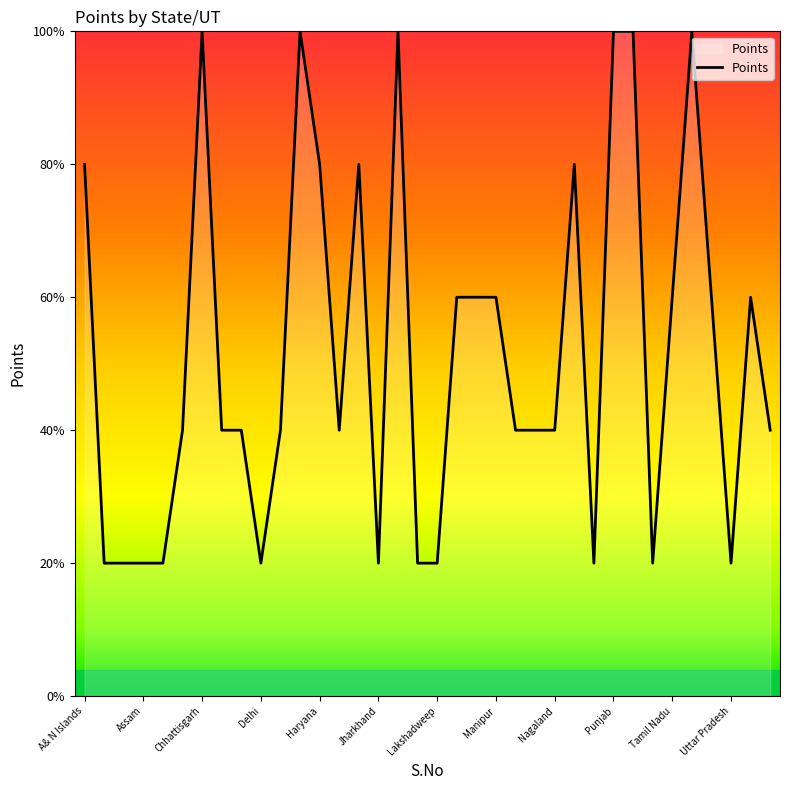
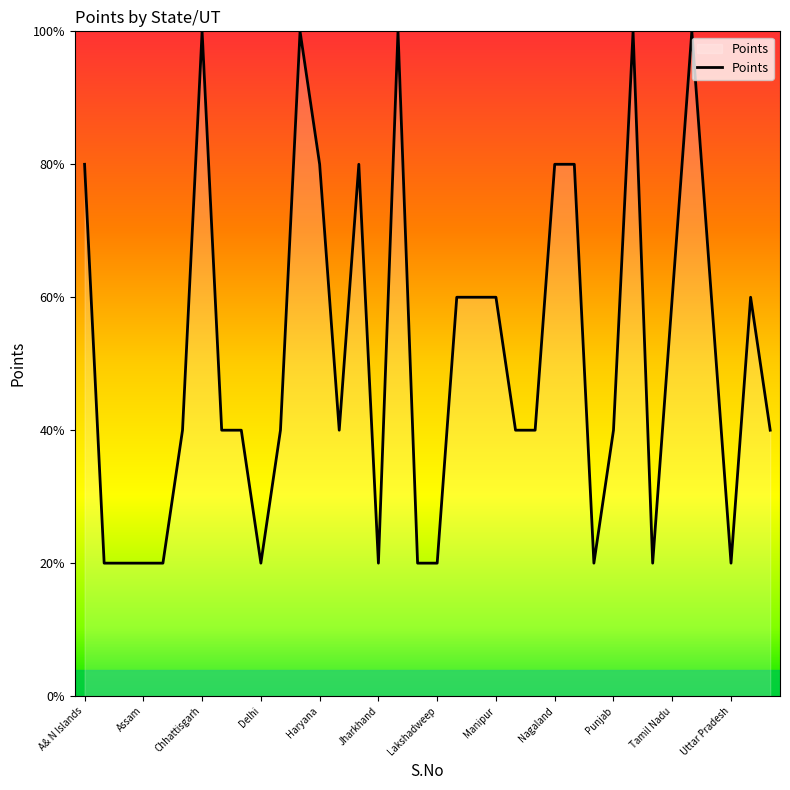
  {
    "A& N Islands": "80%",
    "Assam": "20%",
    "Chhattisgarh": "100%",
    "Delhi": "20%",
    "Haryana": "80%",
    "Jharkhand": "20%",
    "Lakshadweep": "20%",
    "Manipur": "60%",
-   "Nagaland": "40%",
-   "Punjab": "100%",
+   "Nagaland": "80%",
+   "Punjab": "40%",
    "Tamil Nadu": "60%",
    "Uttar Pradesh": "20%"
  }
